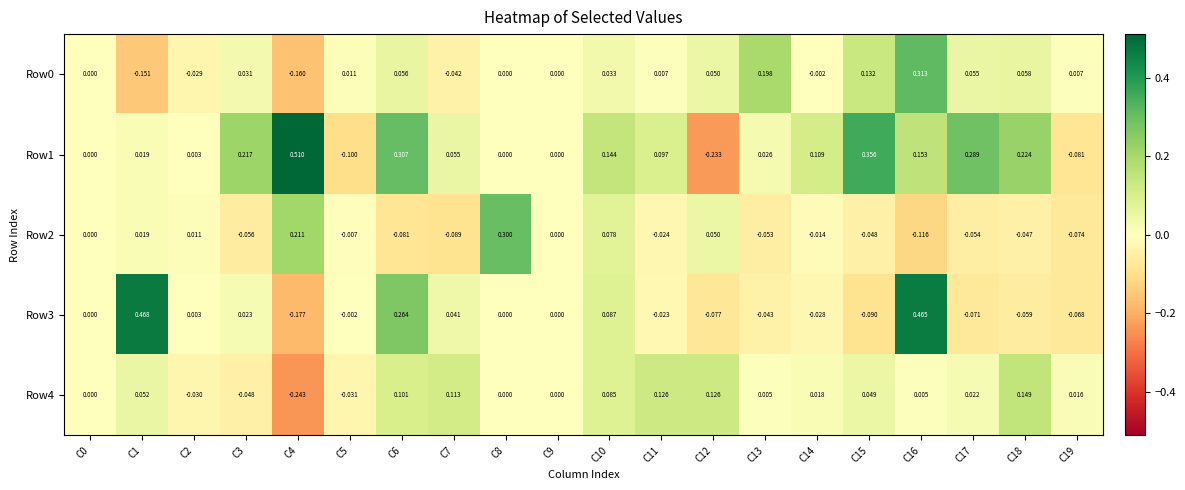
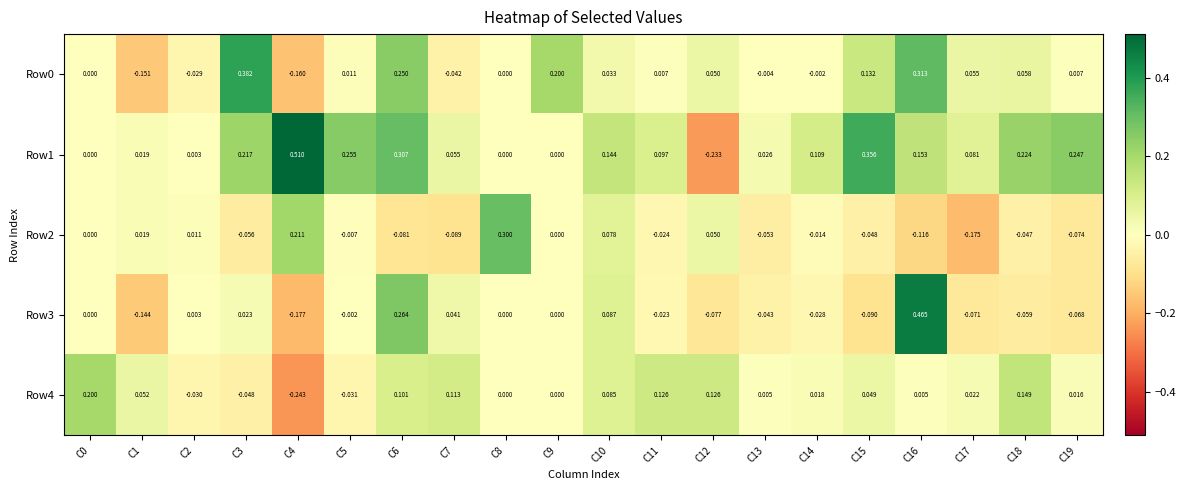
  {
    "Row0": {
      "C0": 0.000,
      "C1": -0.151,
      "C2": -0.029,
-     "C3": 0.031,
+     "C3": 0.382,
      "C4": -0.160,
      "C5": 0.011,
-     "C6": 0.056,
+     "C6": 0.250,
      "C7": -0.042,
      "C8": 0.000,
-     "C9": 0.000,
+     "C9": 0.200,
      "C10": 0.033,
      "C11": 0.007,
      "C12": 0.050,
-     "C13": 0.198,
+     "C13": -0.004,
      "C14": -0.002,
      "C15": 0.132,
      "C16": 0.313,
      "C17": 0.055,
      "C18": 0.058,
      "C19": 0.007
    },
    "Row1": {
      "C0": 0.000,
      "C1": 0.019,
      "C2": 0.003,
      "C3": 0.217,
      "C4": 0.510,
-     "C5": -0.100,
+     "C5": 0.255,
      "C6": 0.307,
      "C7": 0.055,
      "C8": 0.000,
      "C9": 0.000,
      "C10": 0.144,
      "C11": 0.097,
      "C12": -0.233,
      "C13": 0.026,
      "C14": 0.109,
      "C15": 0.356,
      "C16": 0.153,
-     "C17": 0.289,
+     "C17": 0.081,
      "C18": 0.224,
-     "C19": -0.081
+     "C19": 0.247
    },
    "Row2": {
      "C0": 0.000,
      "C1": 0.019,
      "C2": 0.011,
      "C3": -0.056,
      "C4": 0.211,
      "C5": -0.007,
      "C6": -0.081,
      "C7": -0.089,
      "C8": 0.300,
      "C9": 0.000,
      "C10": 0.078,
      "C11": -0.024,
      "C12": 0.050,
      "C13": -0.053,
      "C14": -0.014,
      "C15": -0.048,
      "C16": -0.116,
-     "C17": -0.054,
+     "C17": -0.175,
      "C18": -0.047,
      "C19": -0.074
    },
    "Row3": {
      "C0": 0.000,
-     "C1": 0.468,
+     "C1": -0.144,
      "C2": 0.003,
      "C3": 0.023,
      "C4": -0.177,
      "C5": -0.002,
      "C6": 0.264,
      "C7": 0.041,
      "C8": 0.000,
      "C9": 0.000,
      "C10": 0.087,
      "C11": -0.023,
      "C12": -0.077,
      "C13": -0.043,
      "C14": -0.028,
      "C15": -0.090,
      "C16": 0.465,
      "C17": -0.071,
      "C18": -0.059,
      "C19": -0.068
    },
    "Row4": {
-     "C0": 0.000,
+     "C0": 0.200,
      "C1": 0.052,
      "C2": -0.030,
      "C3": -0.048,
      "C4": -0.243,
      "C5": -0.031,
      "C6": 0.101,
      "C7": 0.113,
      "C8": 0.000,
      "C9": 0.000,
      "C10": 0.085,
      "C11": 0.126,
      "C12": 0.126,
      "C13": 0.005,
      "C14": 0.018,
      "C15": 0.049,
      "C16": 0.005,
      "C17": 0.022,
      "C18": 0.149,
      "C19": 0.016
    }
  }
